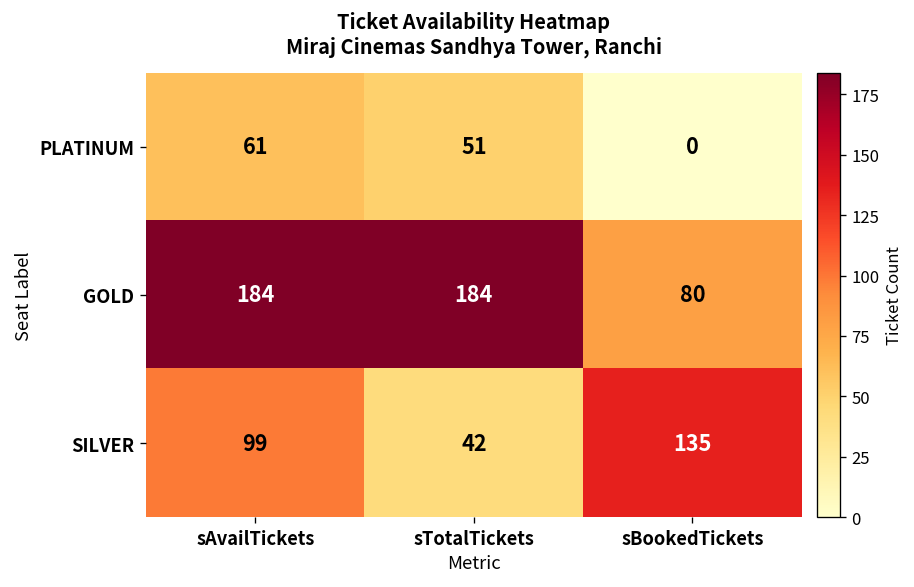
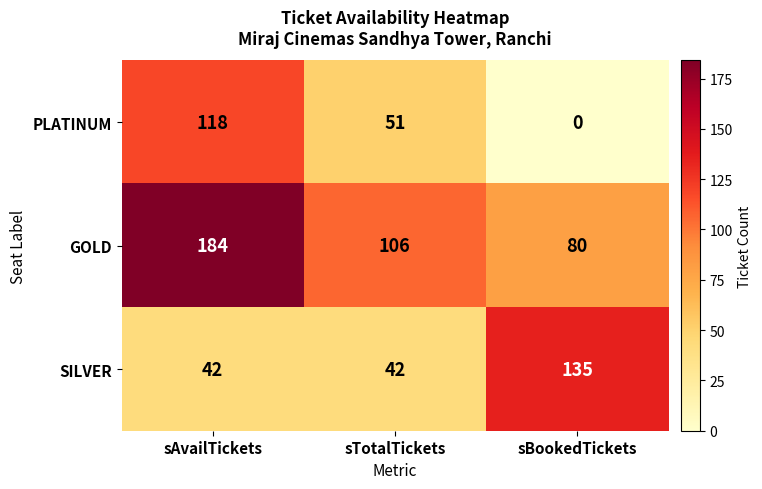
  {
    "PLATINUM": {
-     "sAvailTickets": 61,
+     "sAvailTickets": 118,
      "sTotalTickets": 51,
      "sBookedTickets": 0
    },
    "GOLD": {
      "sAvailTickets": 184,
-     "sTotalTickets": 184,
+     "sTotalTickets": 106,
      "sBookedTickets": 80
    },
    "SILVER": {
-     "sAvailTickets": 99,
+     "sAvailTickets": 42,
      "sTotalTickets": 42,
      "sBookedTickets": 135
    }
  }
